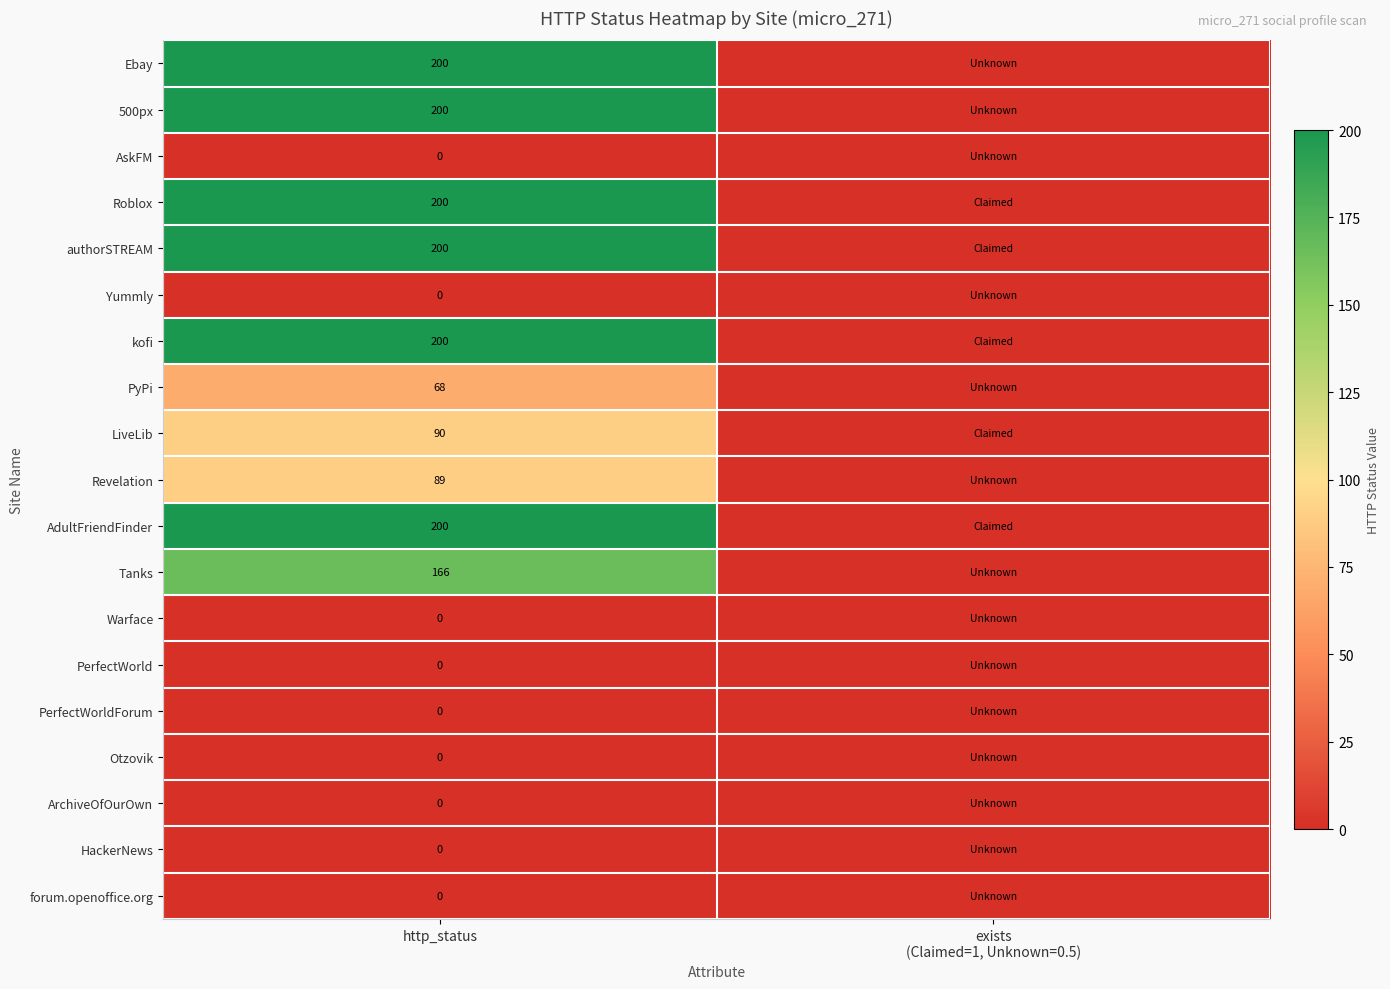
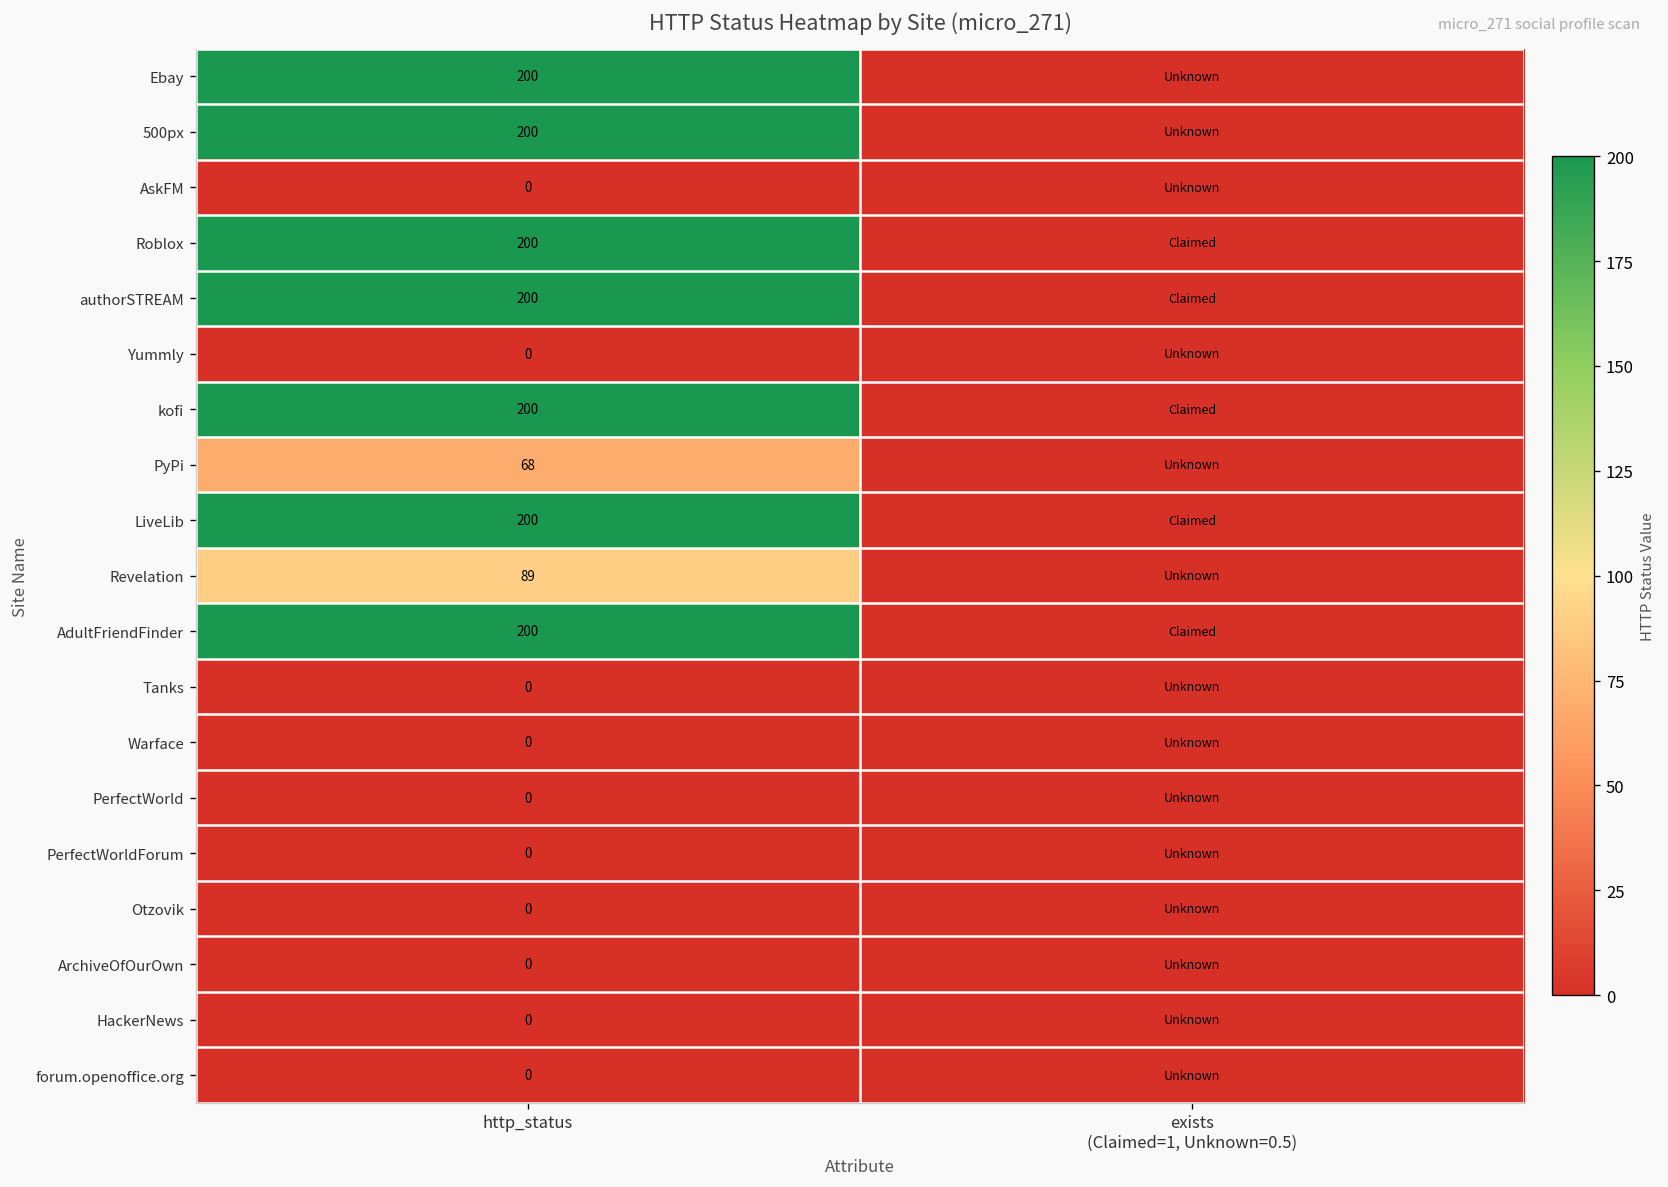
  {
    "Ebay": {
      "http_status": 200
    },
    "500px": {
      "http_status": 200
    },
    "AskFM": {
      "http_status": 0
    },
    "Roblox": {
      "http_status": 200
    },
    "authorSTREAM": {
      "http_status": 200
    },
    "Yummly": {
      "http_status": 0
    },
    "kofi": {
      "http_status": 200
    },
    "PyPi": {
      "http_status": 68
    },
    "LiveLib": {
-     "http_status": 90
+     "http_status": 200
    },
    "Revelation": {
      "http_status": 89
    },
    "AdultFriendFinder": {
      "http_status": 200
    },
    "Tanks": {
-     "http_status": 166
+     "http_status": 0
    },
    "Warface": {
      "http_status": 0
    },
    "PerfectWorld": {
      "http_status": 0
    },
    "PerfectWorldForum": {
      "http_status": 0
    },
    "Otzovik": {
      "http_status": 0
    },
    "ArchiveOfOurOwn": {
      "http_status": 0
    },
    "HackerNews": {
      "http_status": 0
    },
    "forum.openoffice.org": {
      "http_status": 0
    }
  }
